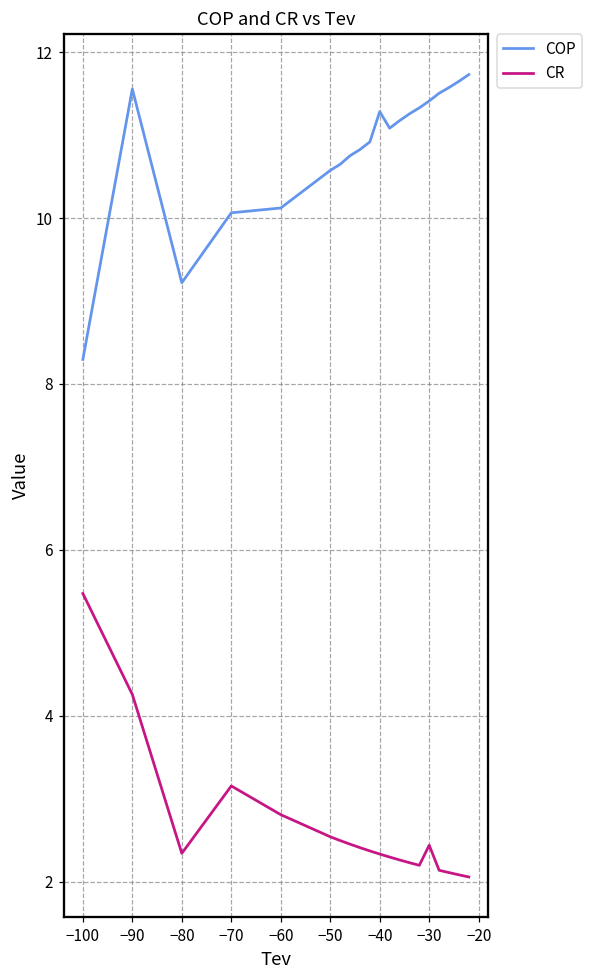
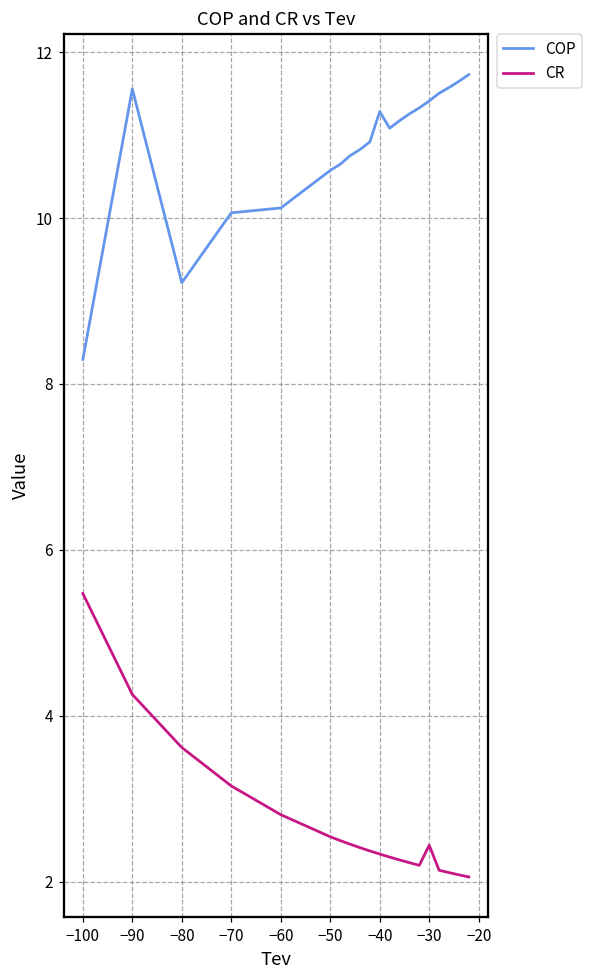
  {
    "COP": {
      "−100": 8.3,
      "−90": 11.6,
      "−80": 9.2,
      "−70": 10.1,
      "−60": 10.1,
      "−50": 10.6,
      "−40": 11.3,
      "−30": 11.4
    },
    "CR": {
      "−100": 5.5,
      "−90": 4.3,
-     "−80": 2.3,
+     "−80": 3.6,
      "−70": 3.2,
      "−60": 2.8,
      "−50": 2.5,
      "−40": 2.3,
      "−30": 2.4
    }
  }
